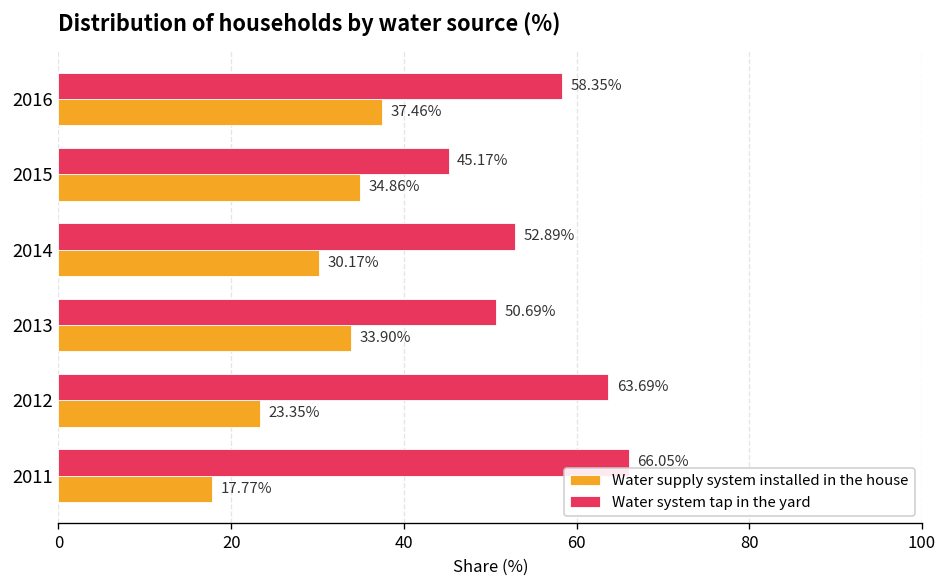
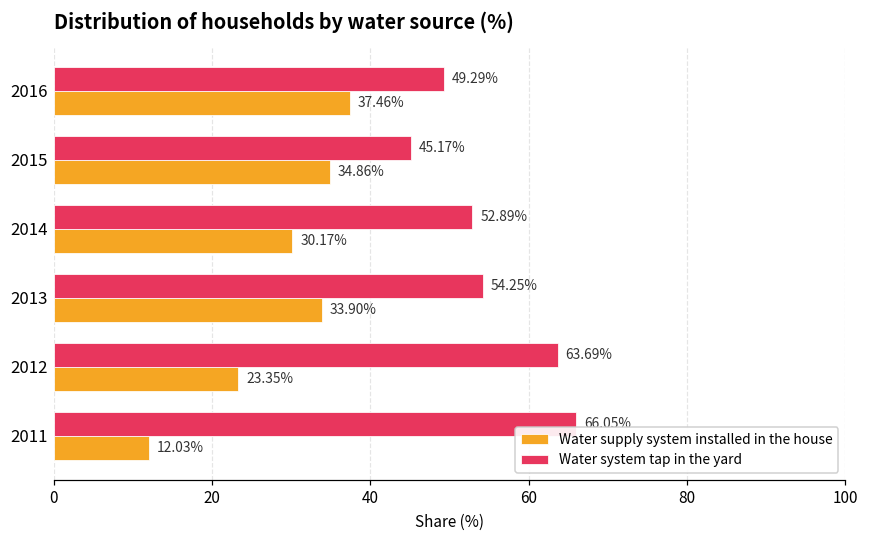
  {
    "Water supply system installed in the house": {
      "2016": "37.46%",
      "2015": "34.86%",
      "2014": "30.17%",
      "2013": "33.90%",
      "2012": "23.35%",
-     "2011": "17.77%"
+     "2011": "12.03%"
    },
    "Water system tap in the yard": {
-     "2016": "58.35%",
+     "2016": "49.29%",
      "2015": "45.17%",
      "2014": "52.89%",
-     "2013": "50.69%",
+     "2013": "54.25%",
      "2012": "63.69%"
    }
  }
